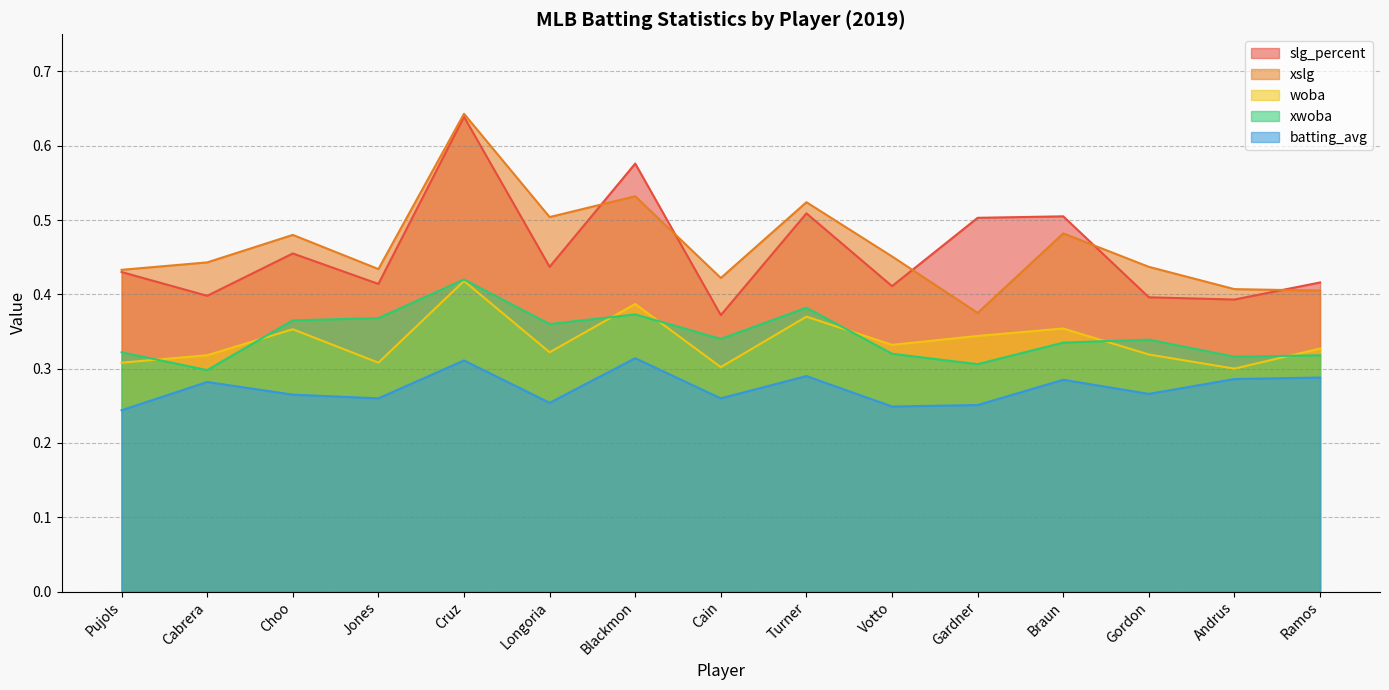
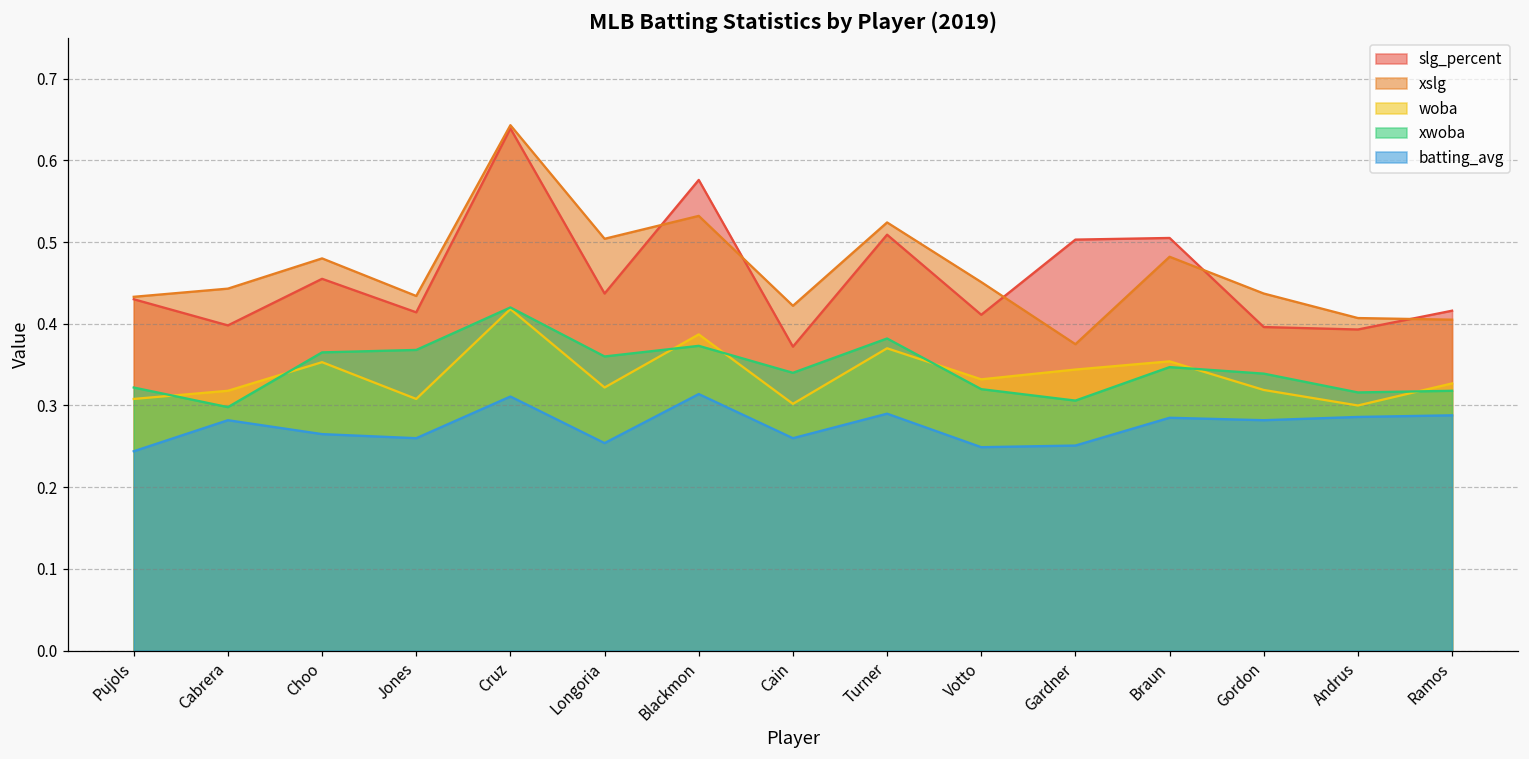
  {
    "xwoba": {
      "Pujols": 0.32,
      "Cabrera": 0.30,
      "Choo": 0.37,
      "Jones": 0.37,
      "Longoria": 0.36,
      "Blackmon": 0.37,
      "Cain": 0.34,
      "Turner": 0.38,
      "Votto": 0.32,
      "Gardner": 0.31,
-     "Braun": 0.34,
+     "Braun": 0.35,
      "Gordon": 0.34,
      "Andrus": 0.32,
      "Ramos": 0.32
    },
    "batting_avg": {
      "Pujols": 0.24,
      "Cabrera": 0.28,
      "Choo": 0.27,
      "Jones": 0.26,
      "Cruz": 0.31,
      "Longoria": 0.25,
      "Blackmon": 0.31,
      "Cain": 0.26,
      "Turner": 0.29,
      "Votto": 0.25,
      "Gardner": 0.25,
      "Braun": 0.29,
-     "Gordon": 0.27,
+     "Gordon": 0.28,
      "Andrus": 0.29,
      "Ramos": 0.29
    }
  }
